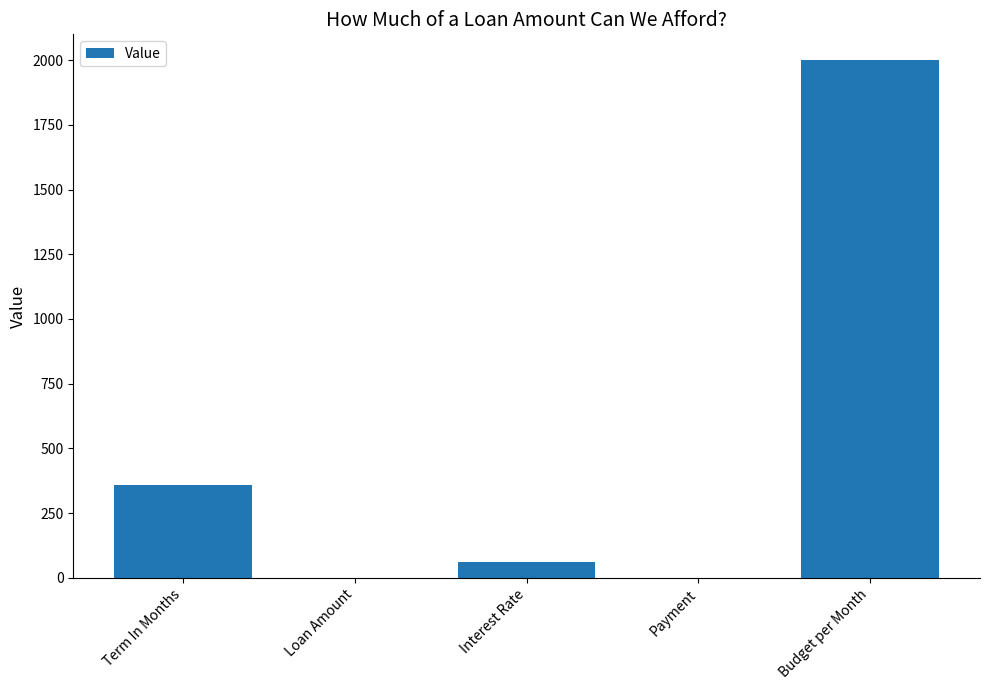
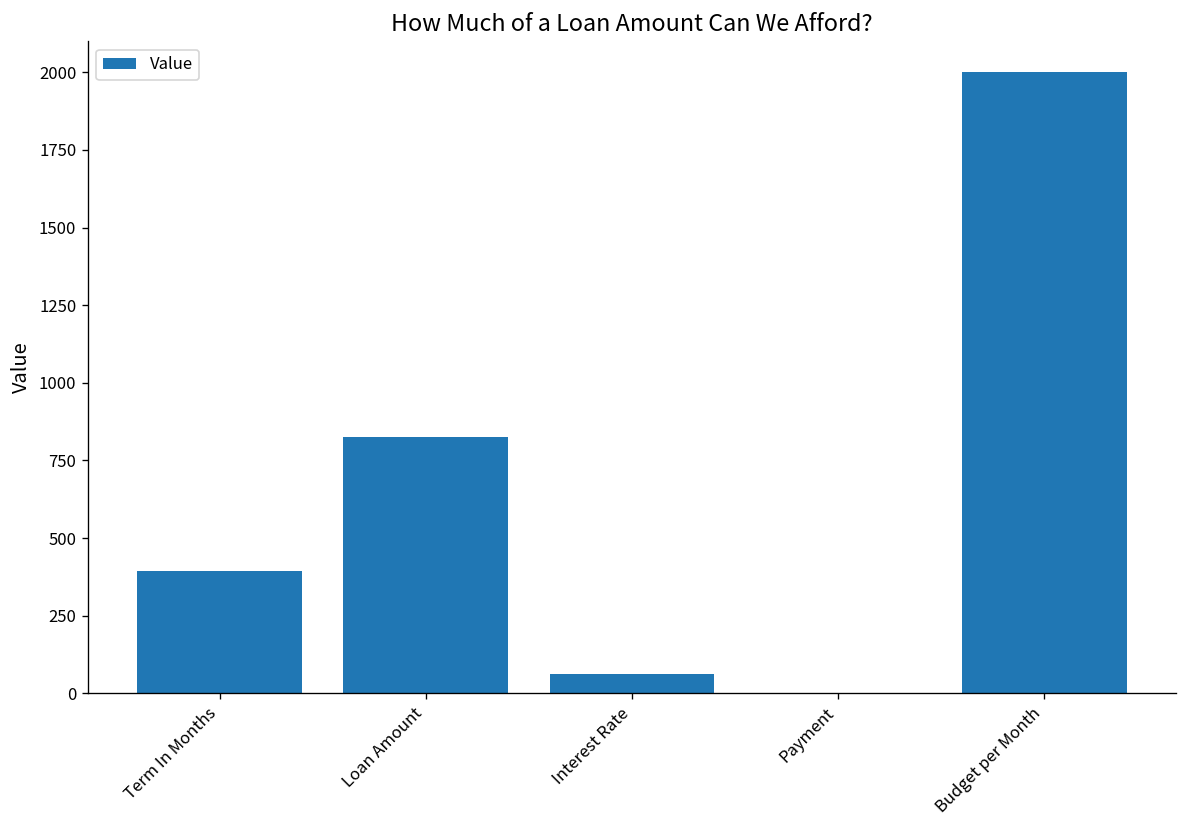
  {
-   "Term In Months": 360,
-   "Loan Amount": 0,
+   "Term In Months": 390,
+   "Loan Amount": 820,
    "Interest Rate": 60,
    "Payment": 0,
    "Budget per Month": 2000
  }
